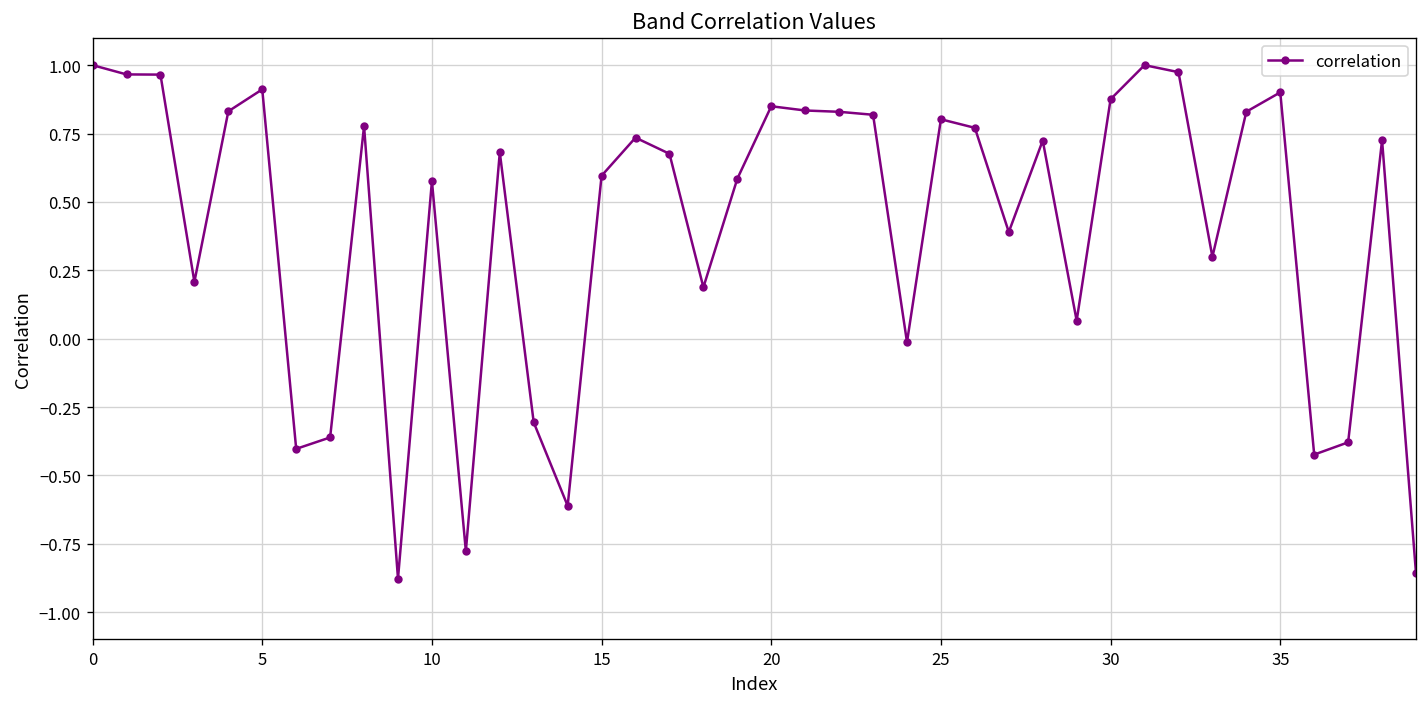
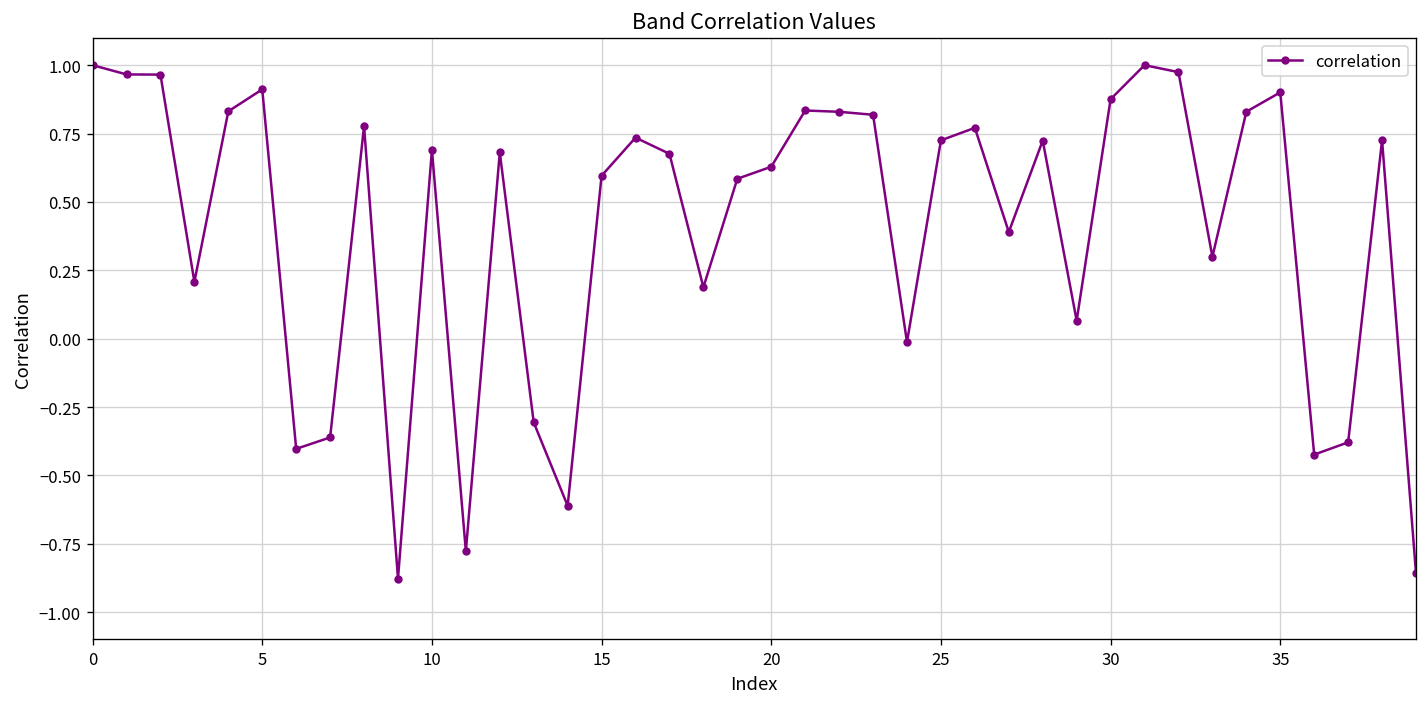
  {
    "0": 1.00,
    "5": 0.91,
-   "10": 0.58,
+   "10": 0.69,
    "15": 0.60,
-   "20": 0.85,
-   "25": 0.80,
+   "20": 0.63,
+   "25": 0.73,
    "30": 0.88,
    "35": 0.90
  }
